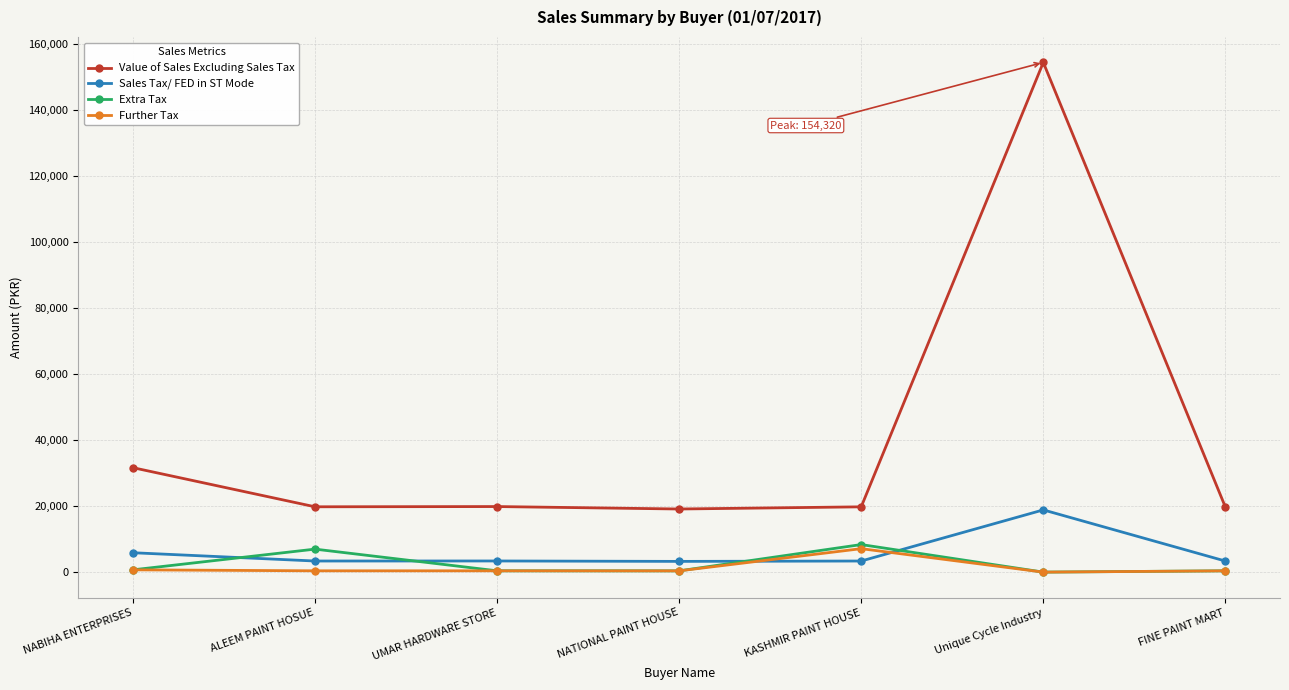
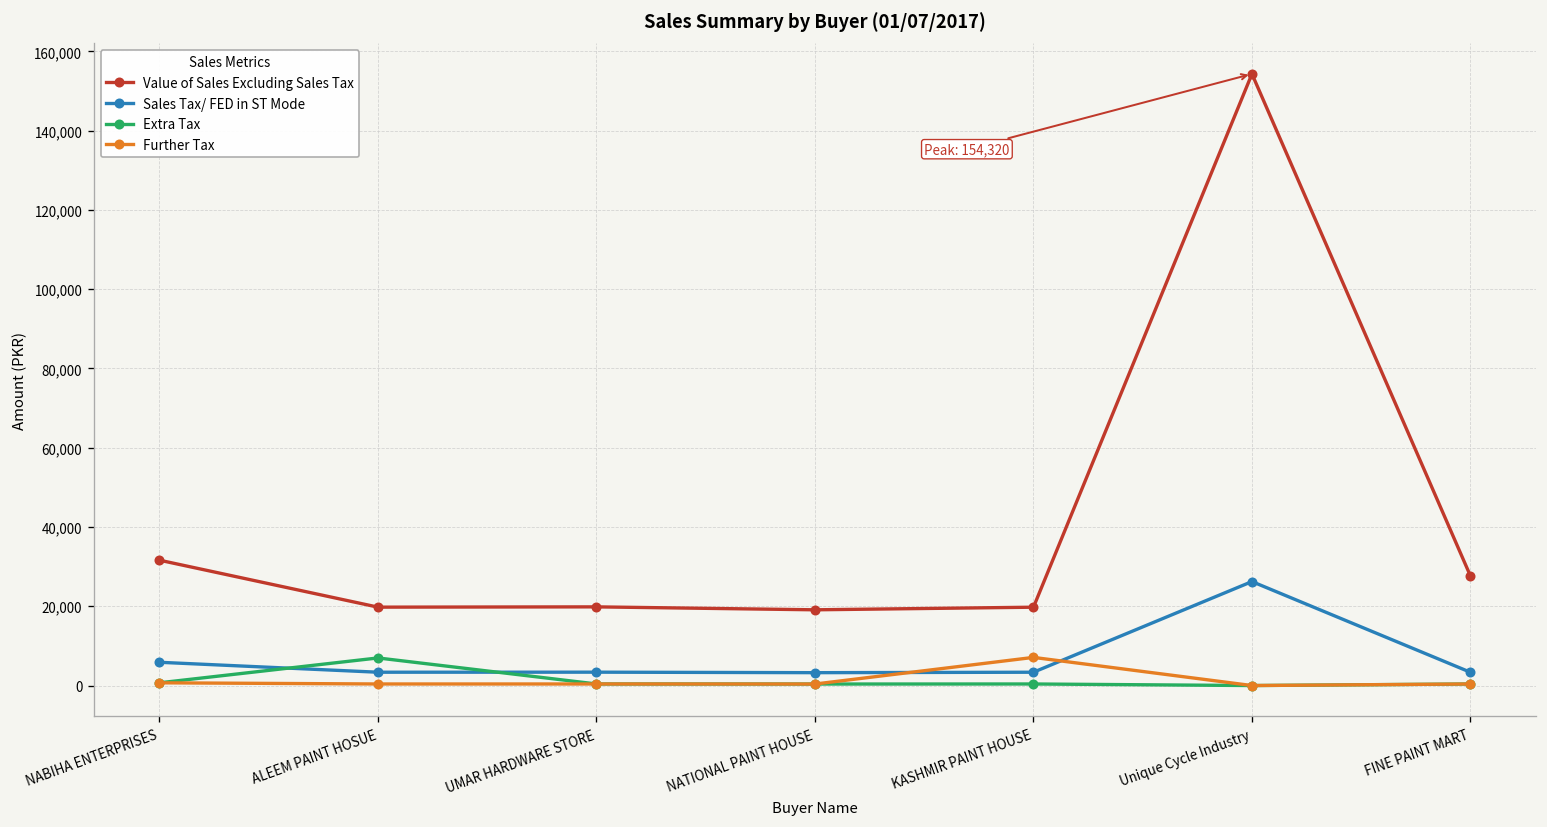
  {
    "Value of Sales Excluding Sales Tax": {
      "NABIHA ENTERPRISES": "32,000",
      "ALEEM PAINT HOSUE": "20,000",
      "UMAR HARDWARE STORE": "20,000",
      "NATIONAL PAINT HOUSE": "19,000",
      "KASHMIR PAINT HOUSE": "20,000",
-     "FINE PAINT MART": "20,000"
+     "FINE PAINT MART": "28,000"
    },
    "Sales Tax/ FED in ST Mode": {
      "NABIHA ENTERPRISES": "6,000",
      "ALEEM PAINT HOSUE": "3,000",
      "UMAR HARDWARE STORE": "3,000",
      "NATIONAL PAINT HOUSE": "3,000",
      "KASHMIR PAINT HOUSE": "3,000",
-     "Unique Cycle Industry": "19,000",
+     "Unique Cycle Industry": "26,000",
      "FINE PAINT MART": "3,000"
    },
    "Extra Tax": {
      "ALEEM PAINT HOSUE": "7,000",
-     "KASHMIR PAINT HOUSE": "8,000"
+     "KASHMIR PAINT HOUSE": "0"
    },
    "Further Tax": {
      "ALEEM PAINT HOSUE": "0",
      "KASHMIR PAINT HOUSE": "7,000"
    }
  }
